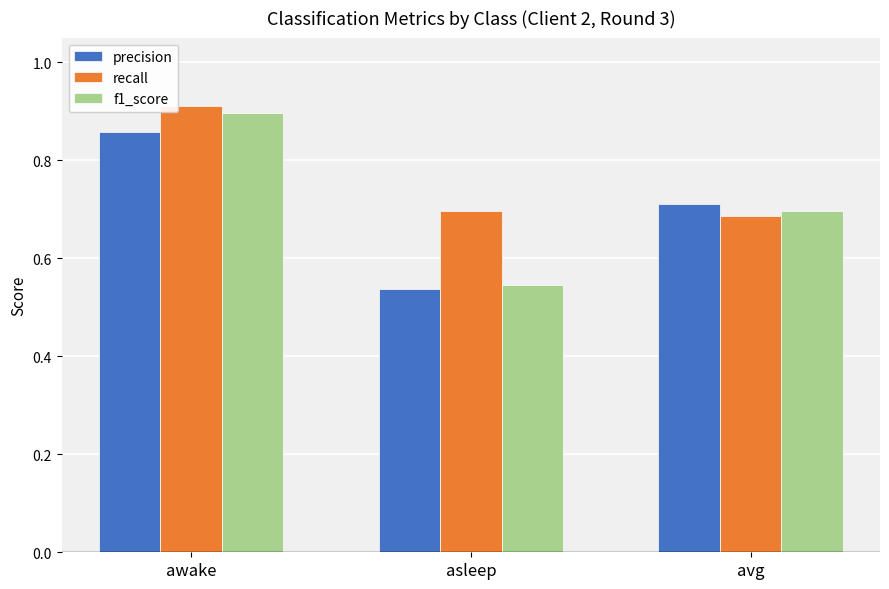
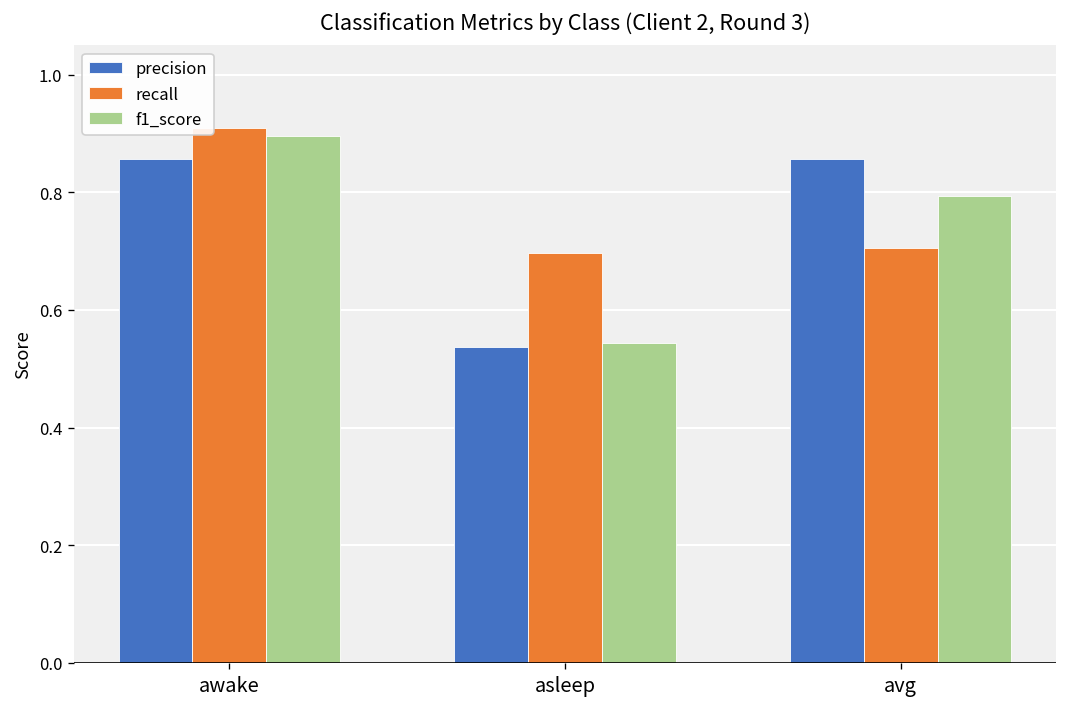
  {
    "precision": {
      "awake": 0.86,
      "asleep": 0.54,
-     "avg": 0.71
+     "avg": 0.86
    },
    "recall": {
      "awake": 0.91,
      "asleep": 0.70,
-     "avg": 0.69
+     "avg": 0.71
    },
    "f1_score": {
      "awake": 0.90,
      "asleep": 0.54,
-     "avg": 0.70
+     "avg": 0.79
    }
  }
